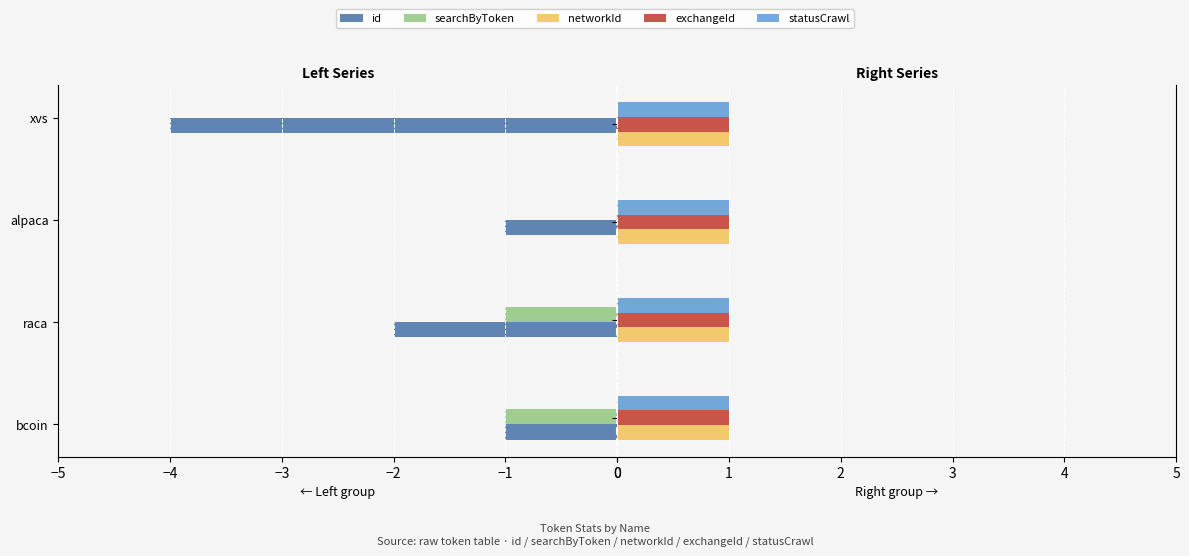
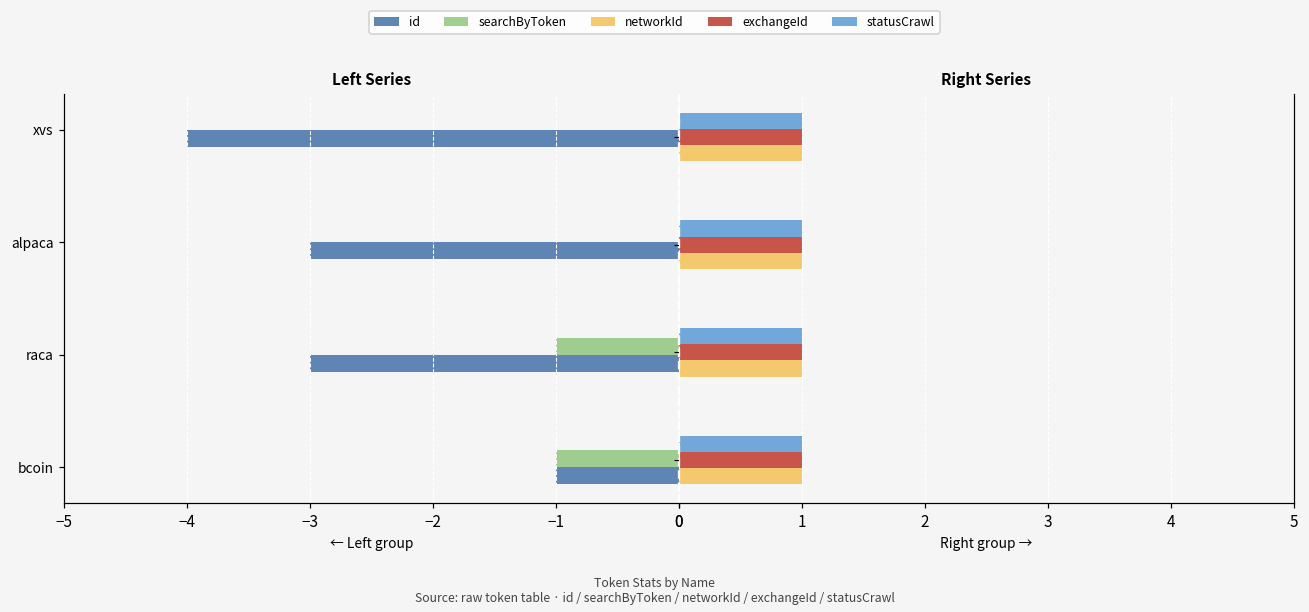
  {
    "Left Series": {
      "id": {
        "xvs": -4.00,
-       "alpaca": -1.00,
-       "raca": -2.00,
+       "alpaca": -3.00,
+       "raca": -3.00,
        "bcoin": -1.00
      },
      "searchByToken": {
        "xvs": 0.00,
        "alpaca": 0.00,
        "raca": -1.00,
        "bcoin": -1.00
      }
    }
  }
